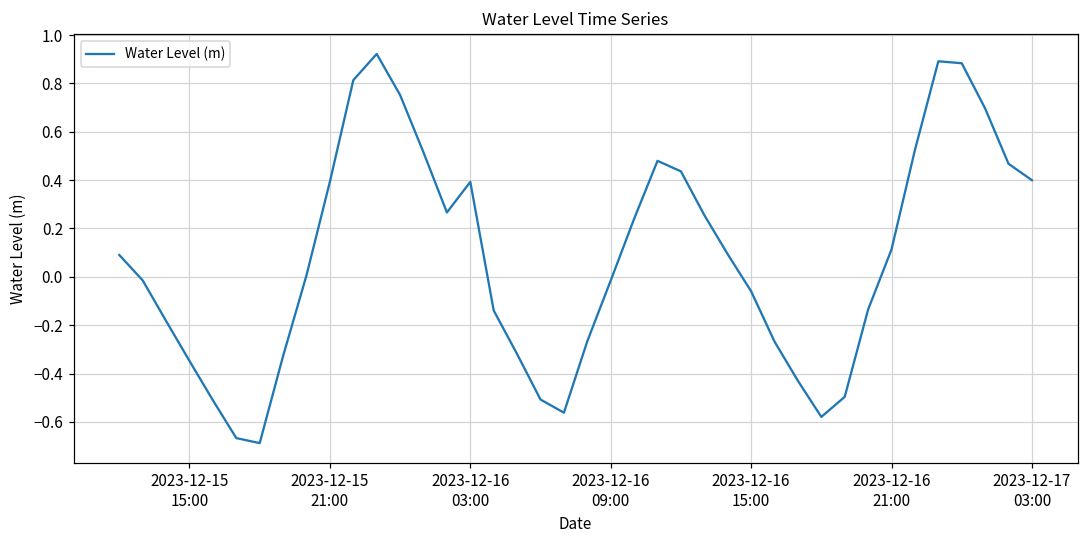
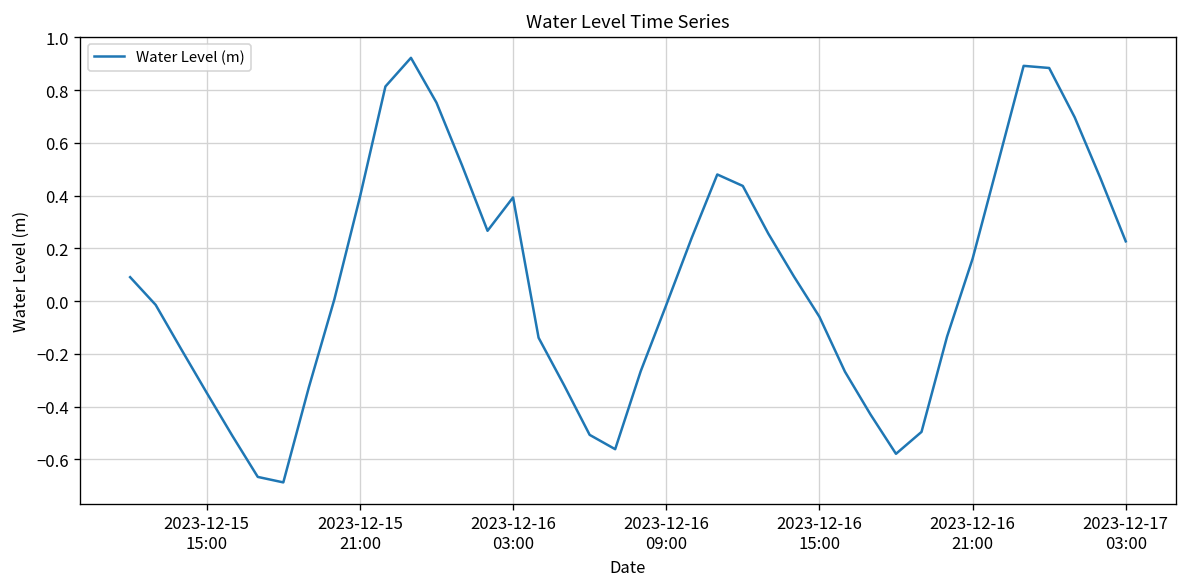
  {
    "2023-12-15 15:00": -0.35,
    "2023-12-15 21:00": 0.39,
    "2023-12-16 03:00": 0.39,
    "2023-12-16 09:00": -0.02,
    "2023-12-16 15:00": -0.06,
-   "2023-12-16 21:00": 0.11,
-   "2023-12-17 03:00": 0.40
+   "2023-12-16 21:00": 0.16,
+   "2023-12-17 03:00": 0.23
  }
